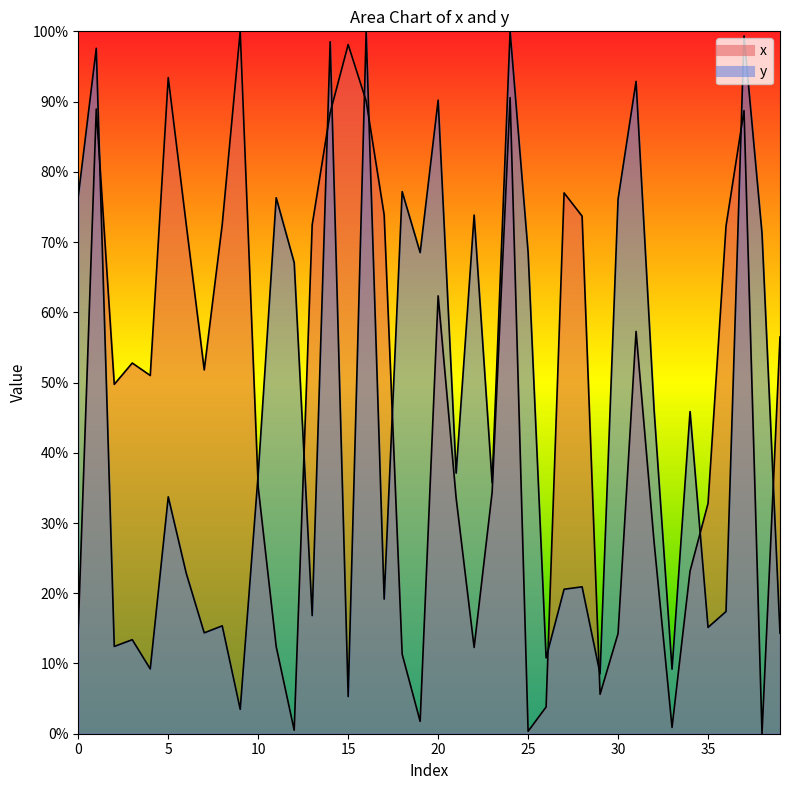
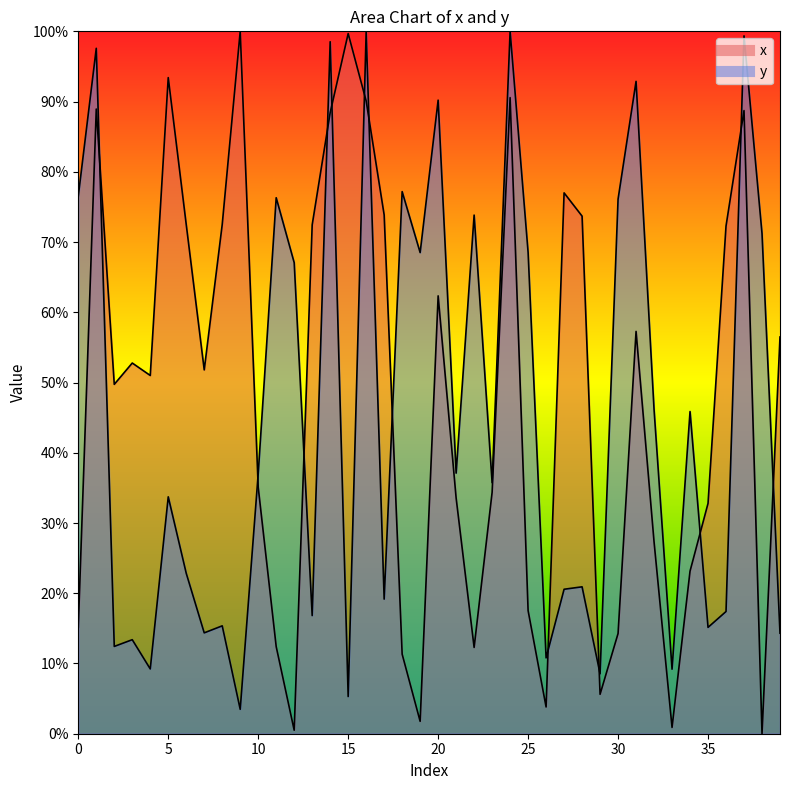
  {
    "x": {
      "0": "15%",
      "5": "93%",
      "10": "35%",
-     "15": "98%",
+     "15": "100%",
      "20": "62%",
-     "25": "0%",
+     "25": "18%",
      "30": "14%",
      "35": "33%"
    },
    "y": {
      "0": "77%",
      "5": "34%",
      "10": "37%",
      "15": "5%",
      "20": "90%",
      "25": "69%",
      "30": "76%",
      "35": "15%"
    }
  }
